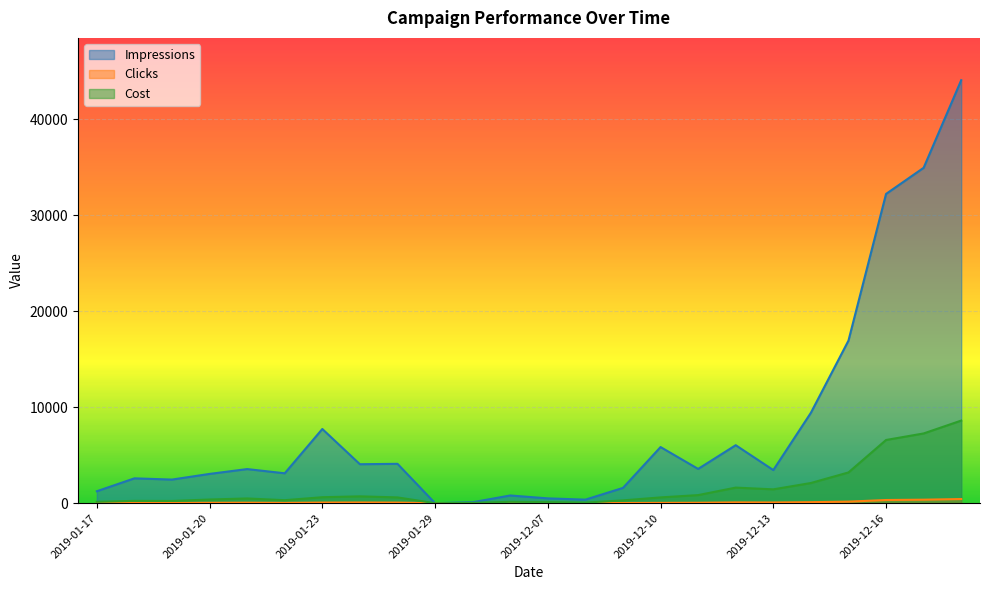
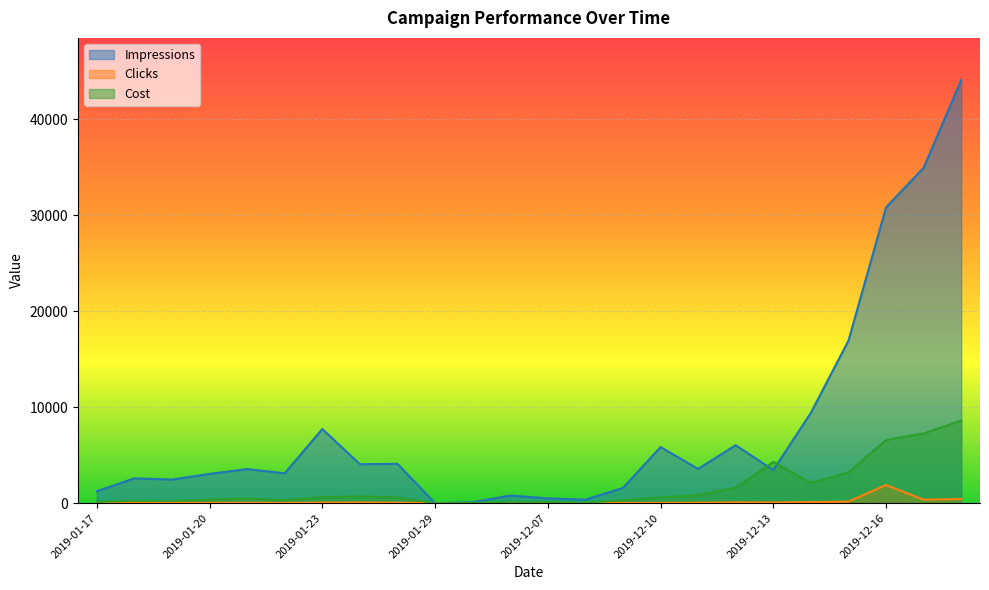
  {
    "Impressions": {
      "2019-01-17": 1000,
      "2019-01-20": 3000,
      "2019-01-23": 8000,
      "2019-12-07": 0,
      "2019-12-10": 6000,
      "2019-12-13": 3000,
-     "2019-12-16": 32000
+     "2019-12-16": 31000
    },
    "Clicks": {
      "2019-01-20": 0,
      "2019-01-23": 0,
      "2019-12-10": 0,
      "2019-12-13": 0,
-     "2019-12-16": 0
+     "2019-12-16": 2000
    },
    "Cost": {
      "2019-01-20": 0,
      "2019-01-23": 1000,
      "2019-12-10": 1000,
-     "2019-12-13": 1000,
+     "2019-12-13": 4000,
      "2019-12-16": 7000
    }
  }
